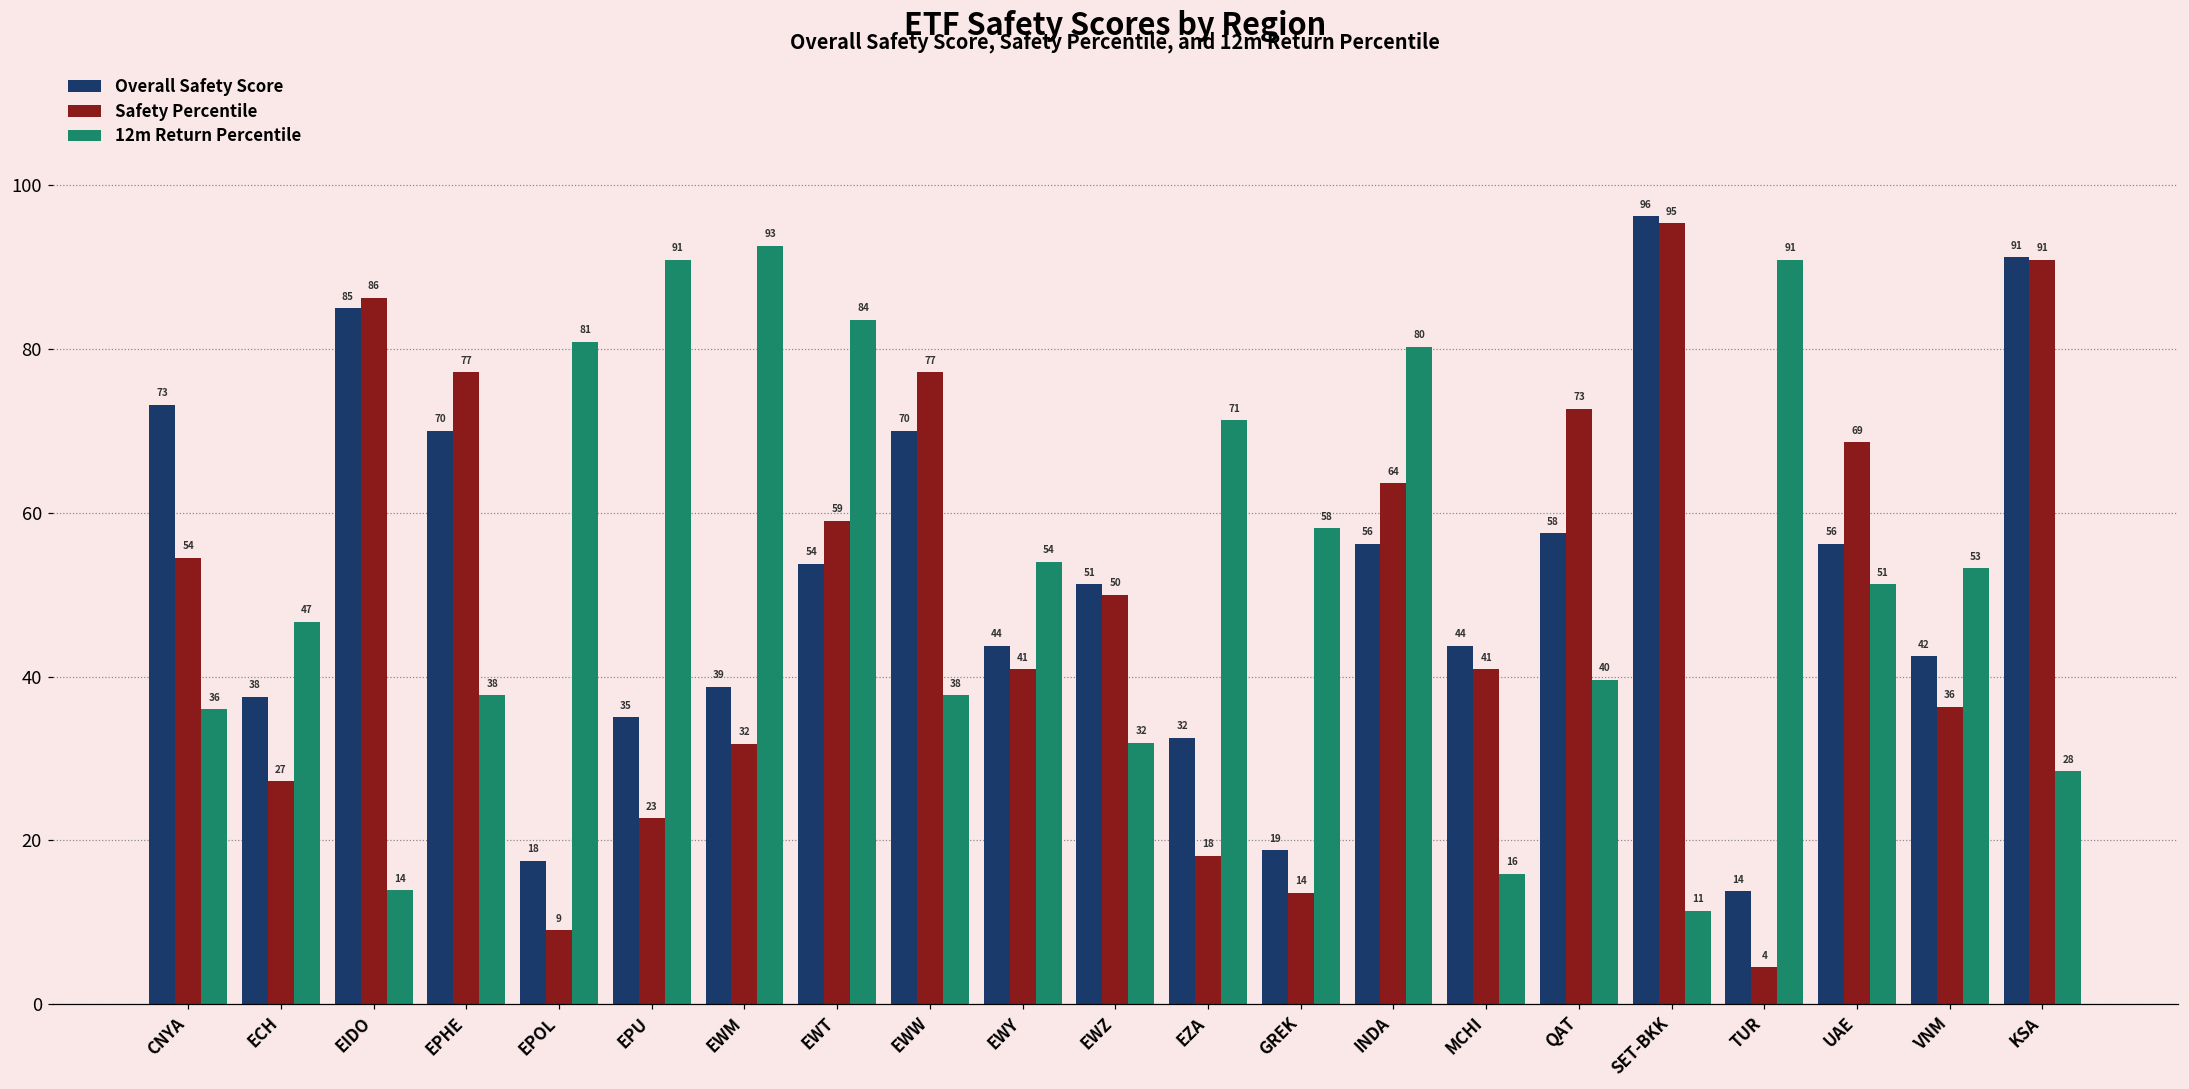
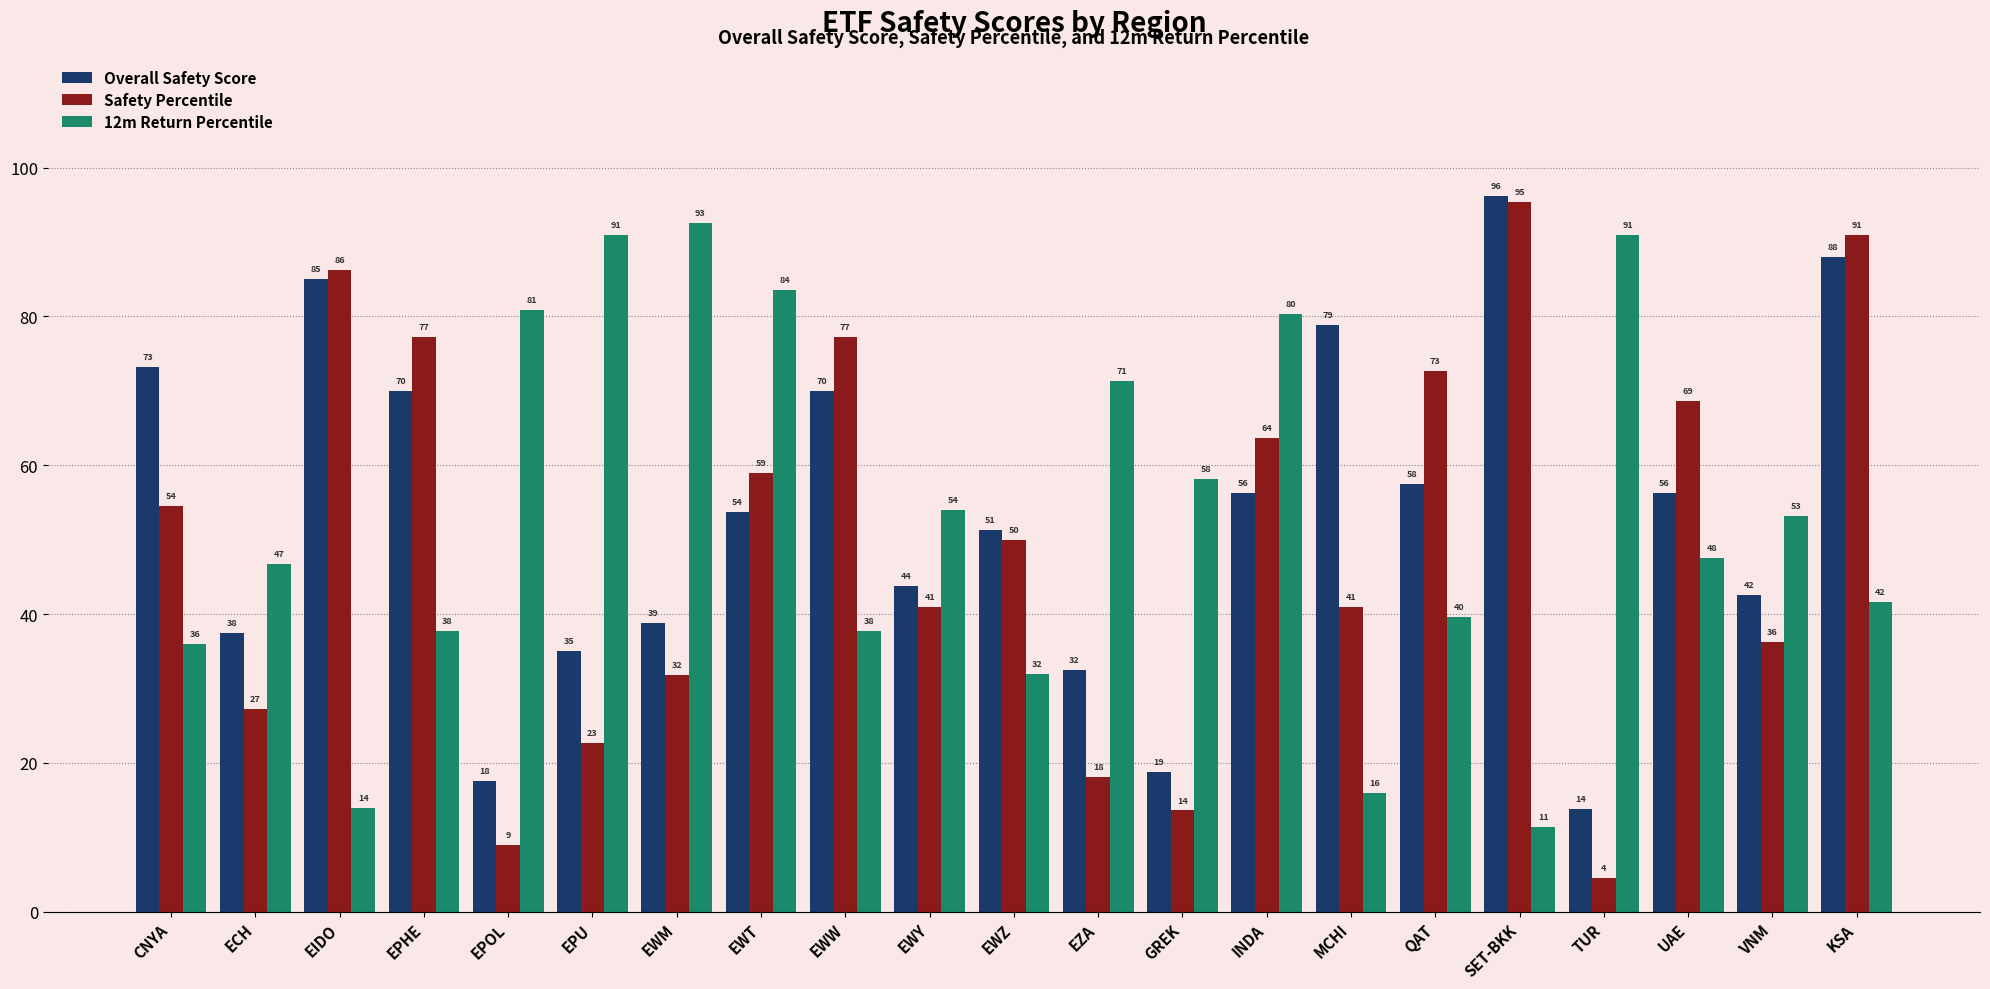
  {
    "Overall Safety Score": {
      "CNYA": 73,
      "ECH": 38,
      "EIDO": 85,
      "EPHE": 70,
      "EPOL": 18,
      "EPU": 35,
      "EWM": 39,
      "EWT": 54,
      "EWW": 70,
      "EWY": 44,
      "EWZ": 51,
      "EZA": 32,
      "GREK": 19,
      "INDA": 56,
-     "MCHI": 44,
+     "MCHI": 79,
      "QAT": 58,
      "SET-BKK": 96,
      "TUR": 14,
      "UAE": 56,
      "VNM": 42,
-     "KSA": 91
+     "KSA": 88
    },
    "Safety Percentile": {
      "CNYA": 54,
      "ECH": 27,
      "EIDO": 86,
      "EPHE": 77,
      "EPOL": 9,
      "EPU": 23,
      "EWM": 32,
      "EWT": 59,
      "EWW": 77,
      "EWY": 41,
      "EWZ": 50,
      "EZA": 18,
      "GREK": 14,
      "INDA": 64,
      "MCHI": 41,
      "QAT": 73,
      "SET-BKK": 95,
      "TUR": 4,
      "UAE": 69,
      "VNM": 36,
      "KSA": 91
    },
    "12m Return Percentile": {
      "CNYA": 36,
      "ECH": 47,
      "EIDO": 14,
      "EPHE": 38,
      "EPOL": 81,
      "EPU": 91,
      "EWM": 93,
      "EWT": 84,
      "EWW": 38,
      "EWY": 54,
      "EWZ": 32,
      "EZA": 71,
      "GREK": 58,
      "INDA": 80,
      "MCHI": 16,
      "QAT": 40,
      "SET-BKK": 11,
      "TUR": 91,
-     "UAE": 51,
+     "UAE": 48,
      "VNM": 53,
-     "KSA": 28
+     "KSA": 42
    }
  }
